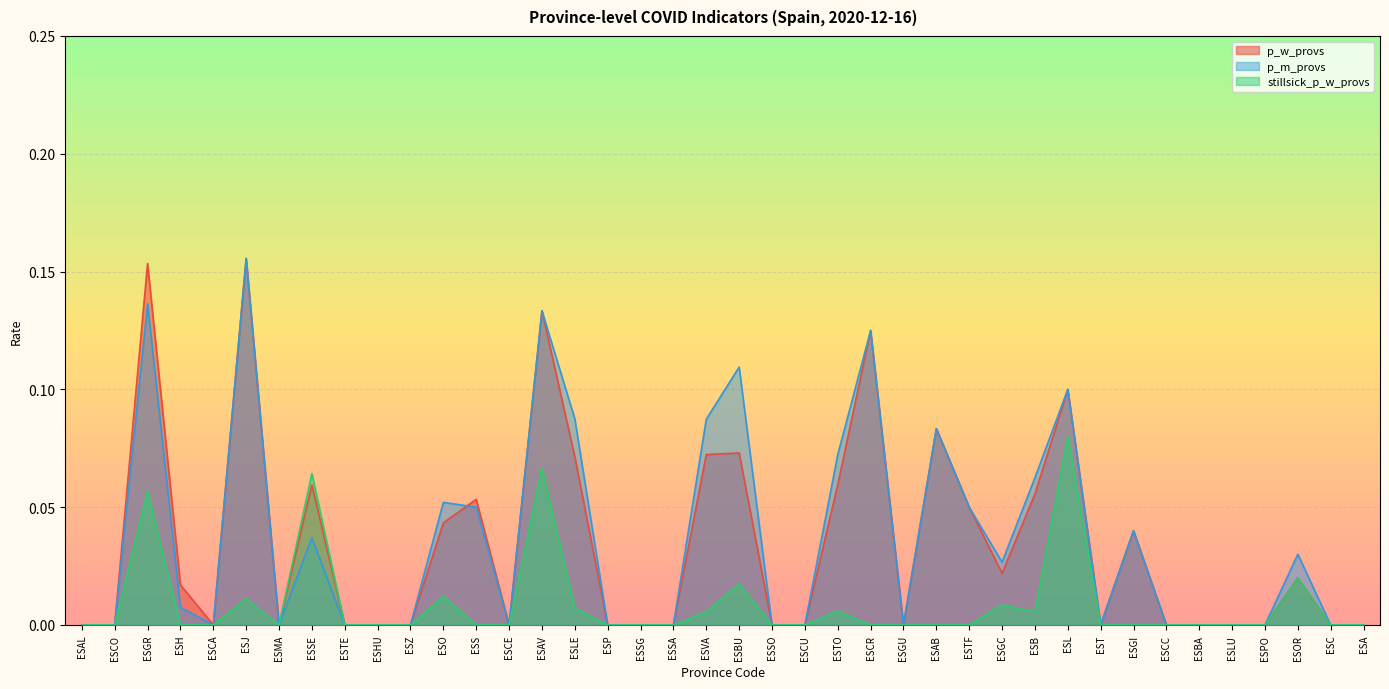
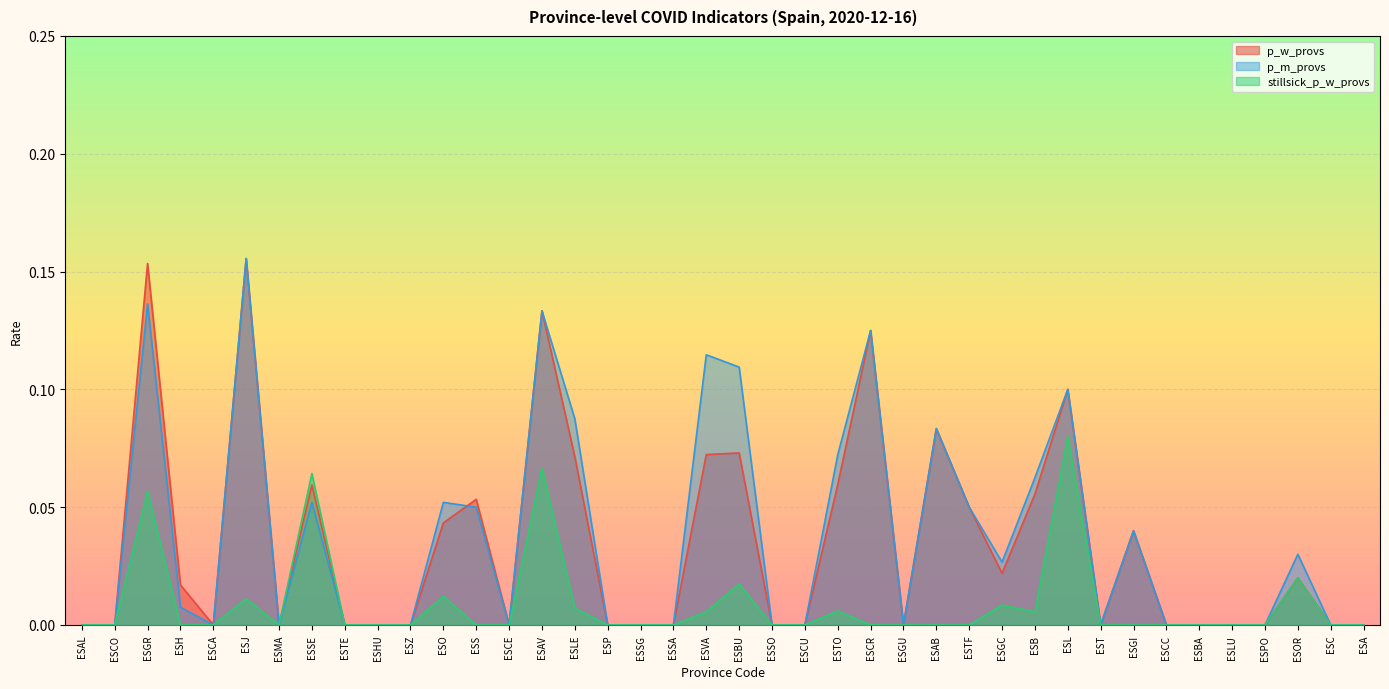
  {
    "p_w_provs": {
      "ESGR": 0.153,
      "ESH": 0.017,
      "ESSE": 0.059,
      "ESO": 0.043,
      "ESS": 0.053,
      "ESLE": 0.071,
      "ESVA": 0.072,
      "ESBU": 0.073,
      "ESTO": 0.060,
      "ESGC": 0.022,
      "ESB": 0.056
    },
    "p_m_provs": {
      "ESGR": 0.136,
      "ESH": 0.008,
-     "ESSE": 0.037,
+     "ESSE": 0.052,
      "ESO": 0.052,
      "ESS": 0.050,
      "ESLE": 0.088,
-     "ESVA": 0.087,
+     "ESVA": 0.115,
      "ESBU": 0.109,
      "ESTO": 0.072,
      "ESGC": 0.027,
      "ESB": 0.063,
      "ESOR": 0.030
    },
    "stillsick_p_w_provs": {
      "ESGR": 0.057,
      "ESH": 0.000,
      "ESJ": 0.011,
      "ESSE": 0.064,
      "ESO": 0.012,
      "ESS": 0.000,
      "ESAV": 0.067,
      "ESLE": 0.007,
      "ESVA": 0.006,
      "ESBU": 0.017,
      "ESTO": 0.006,
      "ESCR": 0.000,
      "ESAB": 0.000,
      "ESTF": 0.000,
      "ESGC": 0.008,
      "ESB": 0.006,
      "ESL": 0.080,
      "ESGI": 0.000
    }
  }
